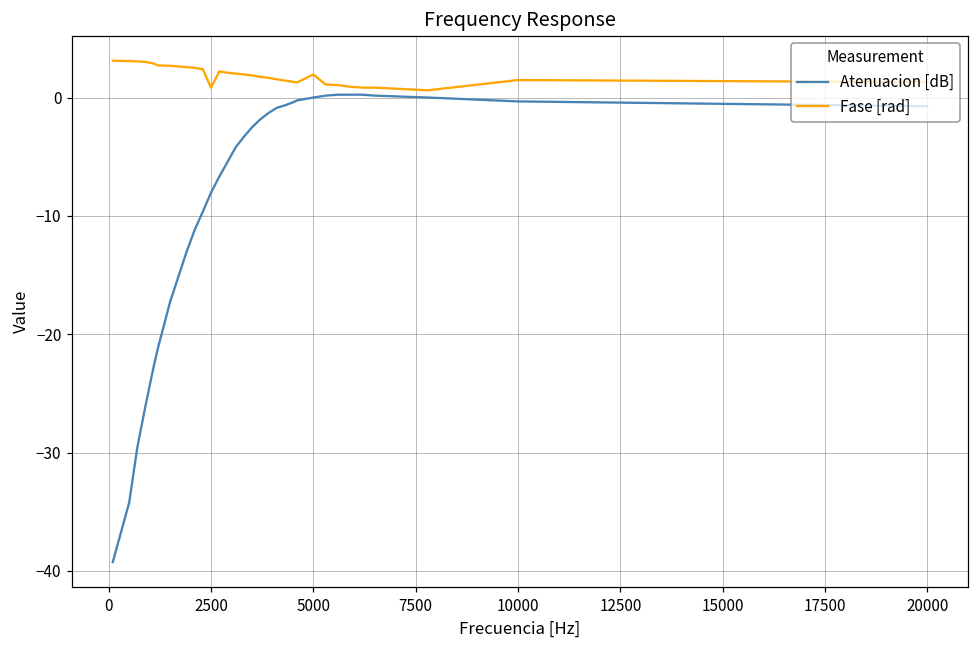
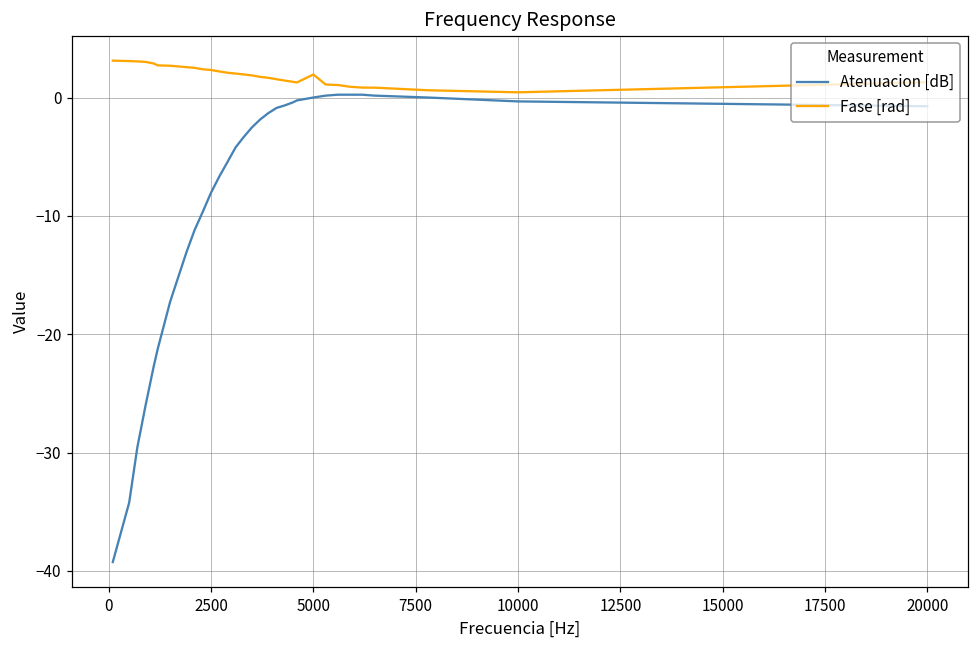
  {
    "Atenuacion [dB]": {
      "2500": -8.0,
      "5000": 0.0,
      "10000": -0.3
    },
    "Fase [rad]": {
-     "2500": 0.8,
+     "2500": 2.3,
      "5000": 1.9,
-     "10000": 1.5
+     "10000": 0.4
    }
  }
